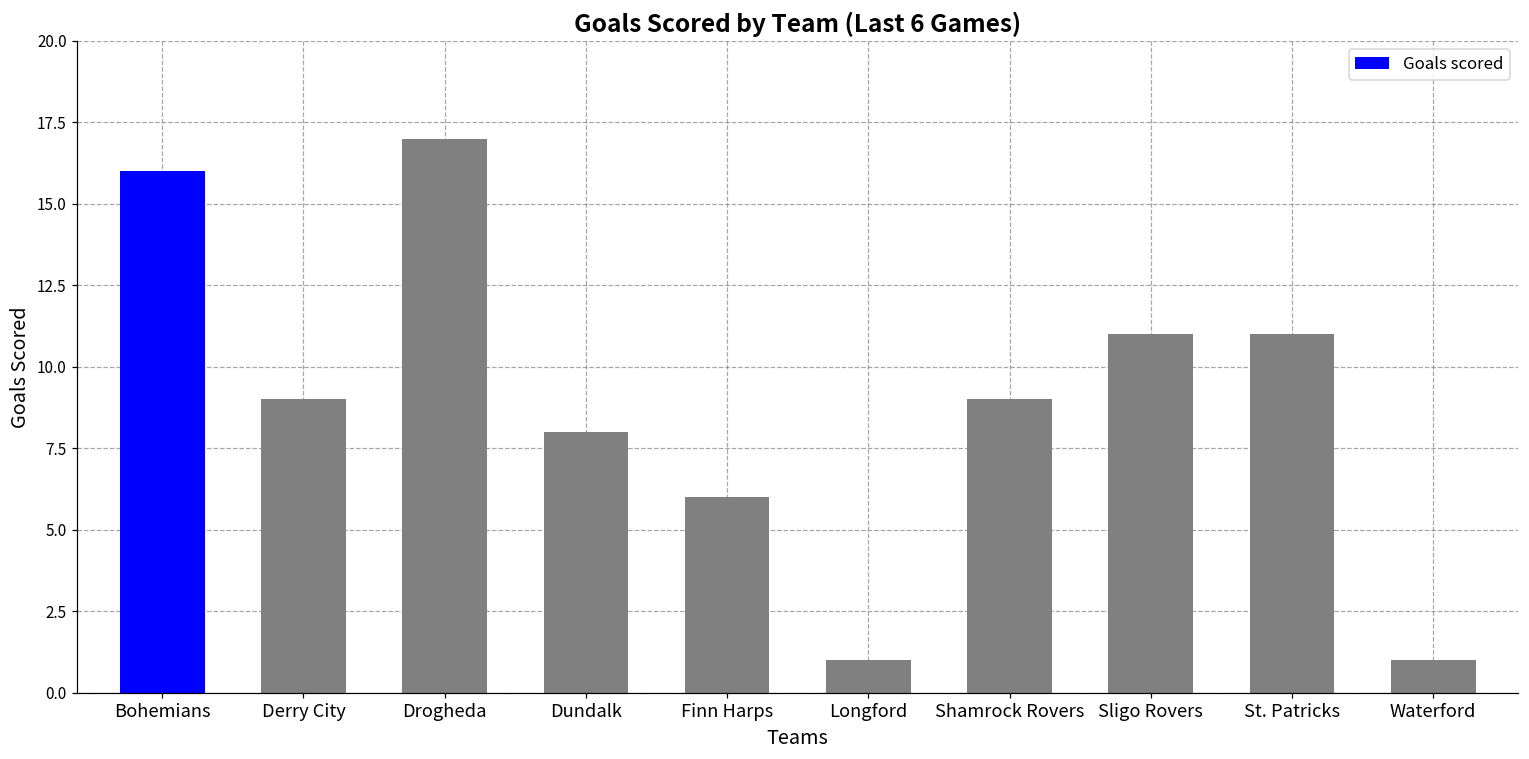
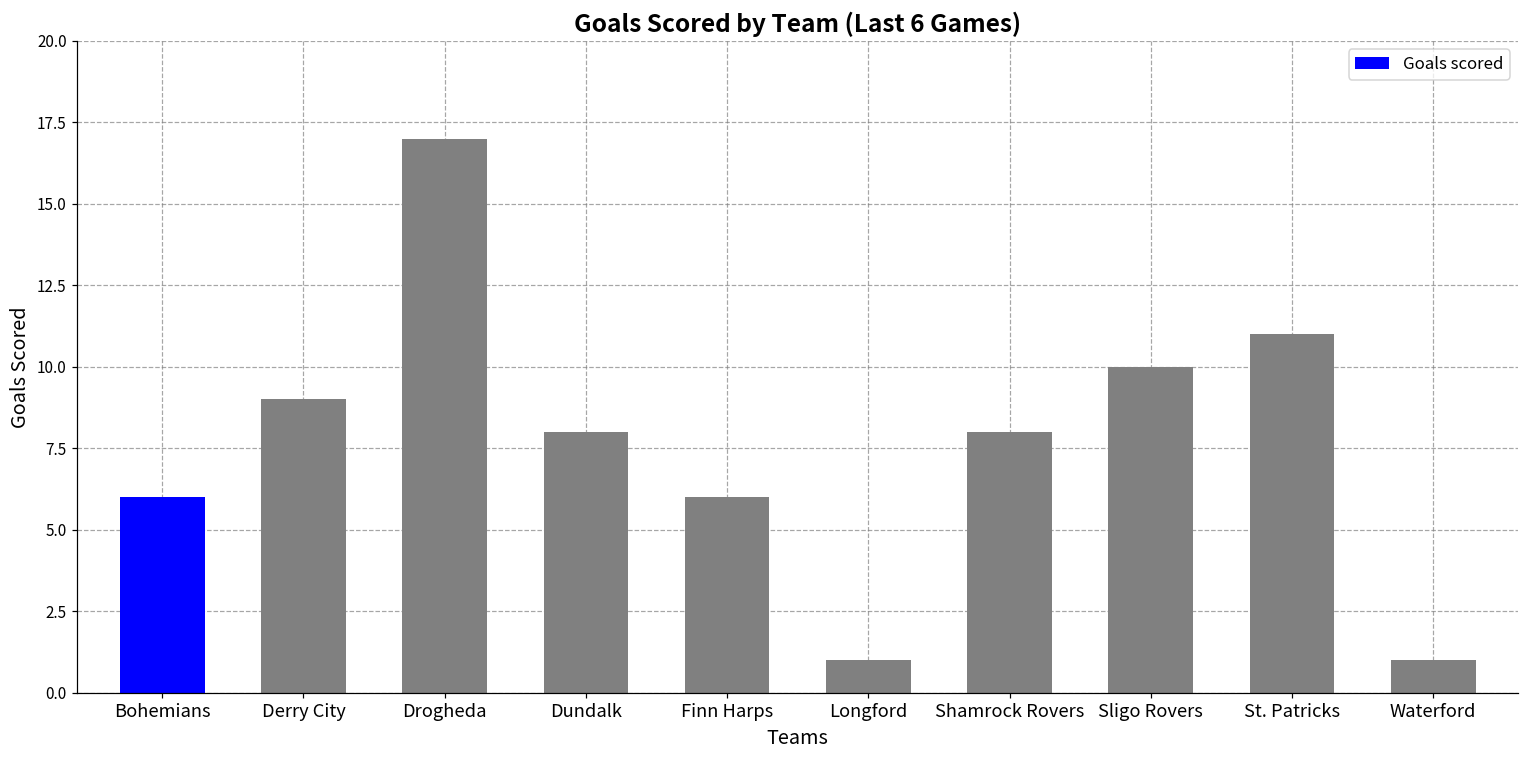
  {
-   "Bohemians": 16,
+   "Bohemians": 6,
    "Derry City": 9,
    "Drogheda": 17,
    "Dundalk": 8,
    "Finn Harps": 6,
    "Longford": 1,
-   "Shamrock Rovers": 9,
-   "Sligo Rovers": 11,
+   "Shamrock Rovers": 8,
+   "Sligo Rovers": 10,
    "St. Patricks": 11,
    "Waterford": 1
  }
